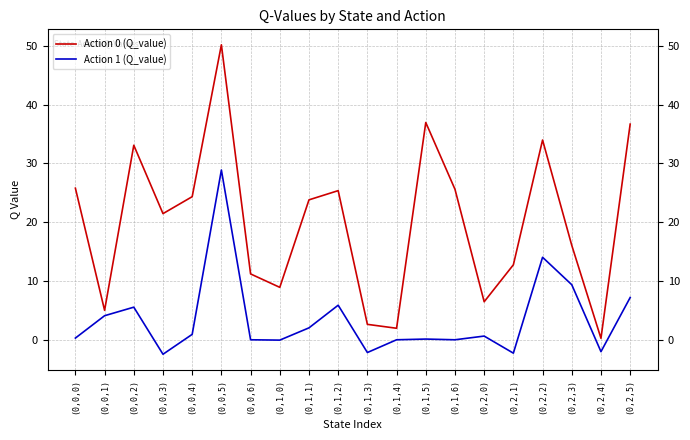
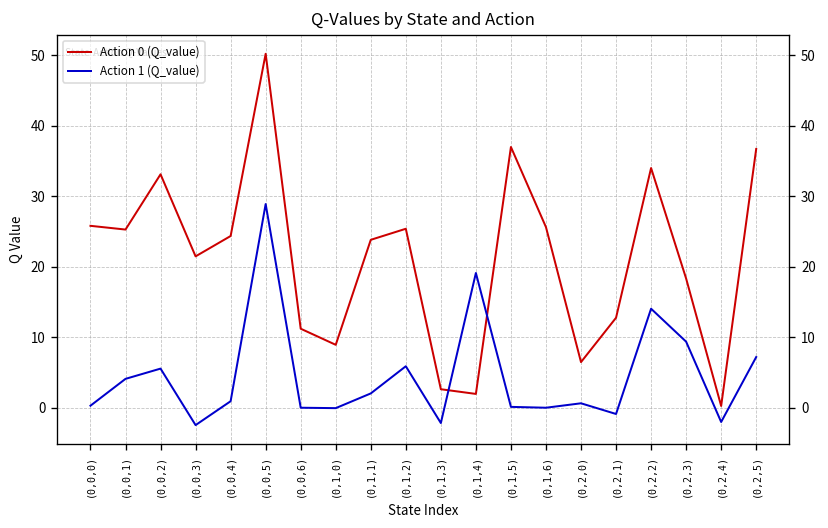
  {
    "Action 0 (Q_value)": {
      "(0,0,0)": 26,
-     "(0,0,1)": 5,
+     "(0,0,1)": 25,
      "(0,0,2)": 33,
      "(0,0,3)": 21,
      "(0,0,4)": 24,
      "(0,0,5)": 50,
      "(0,0,6)": 11,
      "(0,1,0)": 9,
      "(0,1,1)": 24,
      "(0,1,2)": 25,
      "(0,1,3)": 3,
      "(0,1,4)": 2,
      "(0,1,5)": 37,
      "(0,1,6)": 26,
      "(0,2,0)": 6,
      "(0,2,1)": 13,
      "(0,2,2)": 34,
-     "(0,2,3)": 16,
+     "(0,2,3)": 18,
      "(0,2,4)": 0,
      "(0,2,5)": 37
    },
    "Action 1 (Q_value)": {
      "(0,0,0)": 0,
      "(0,0,1)": 4,
      "(0,0,2)": 6,
      "(0,0,3)": -2,
      "(0,0,4)": 1,
      "(0,0,5)": 29,
      "(0,0,6)": 0,
      "(0,1,0)": 0,
      "(0,1,1)": 2,
      "(0,1,2)": 6,
      "(0,1,3)": -2,
-     "(0,1,4)": 0,
+     "(0,1,4)": 19,
      "(0,1,5)": 0,
      "(0,1,6)": 0,
      "(0,2,0)": 1,
-     "(0,2,1)": -2,
+     "(0,2,1)": -1,
      "(0,2,2)": 14,
      "(0,2,3)": 9,
      "(0,2,4)": -2,
      "(0,2,5)": 7
    }
  }
